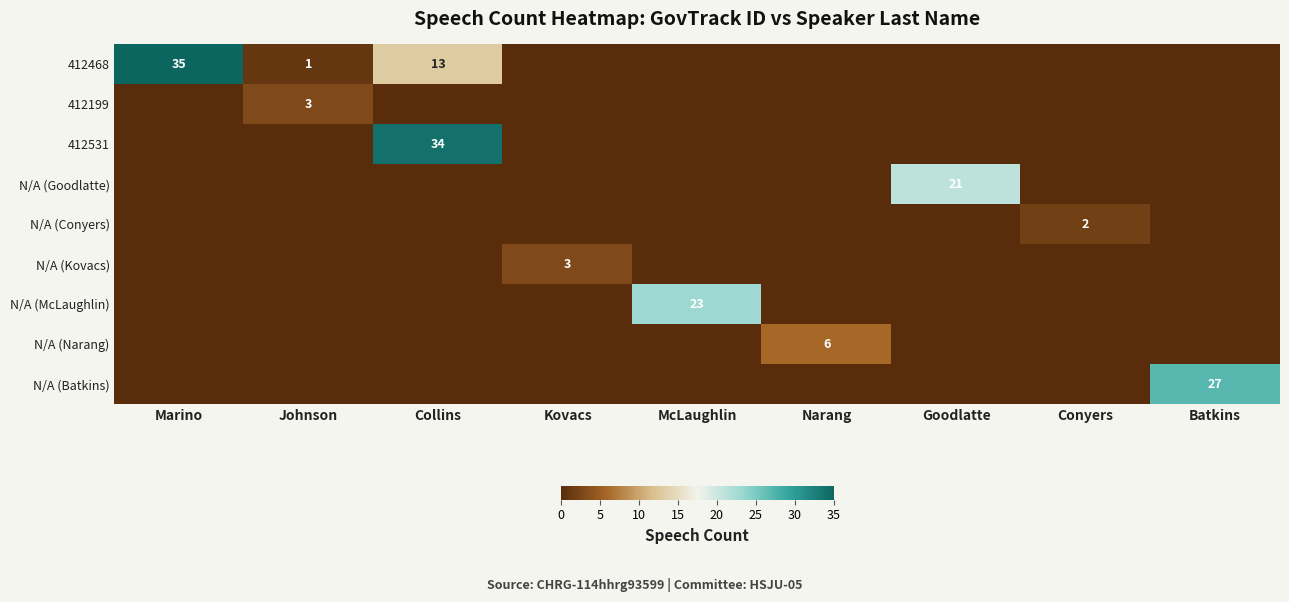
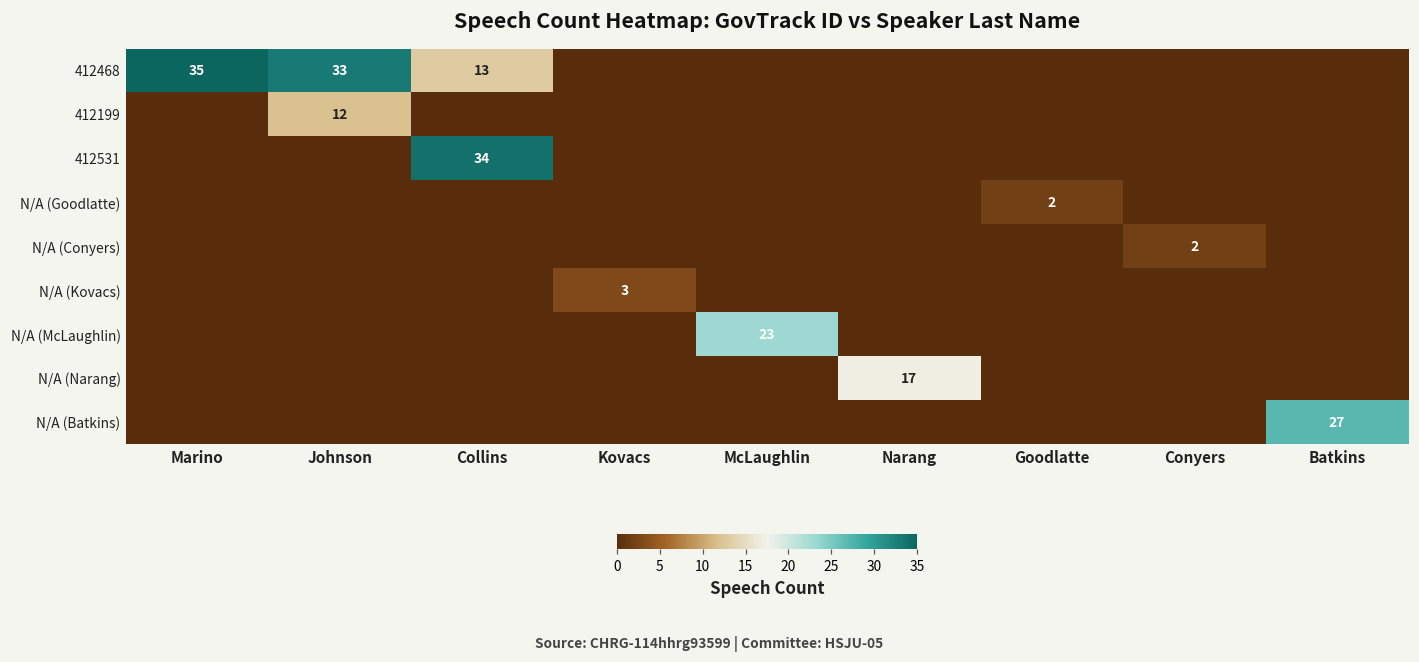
  {
    "412468": {
      "Marino": 35,
-     "Johnson": 1,
+     "Johnson": 33,
      "Collins": 13
    },
    "412199": {
-     "Johnson": 3
+     "Johnson": 12
    },
    "412531": {
      "Collins": 34
    },
    "N/A (Goodlatte)": {
-     "Goodlatte": 21
+     "Goodlatte": 2
    },
    "N/A (Conyers)": {
      "Conyers": 2
    },
    "N/A (Kovacs)": {
      "Kovacs": 3
    },
    "N/A (McLaughlin)": {
      "McLaughlin": 23
    },
    "N/A (Narang)": {
-     "Narang": 6
+     "Narang": 17
    },
    "N/A (Batkins)": {
      "Batkins": 27
    }
  }
